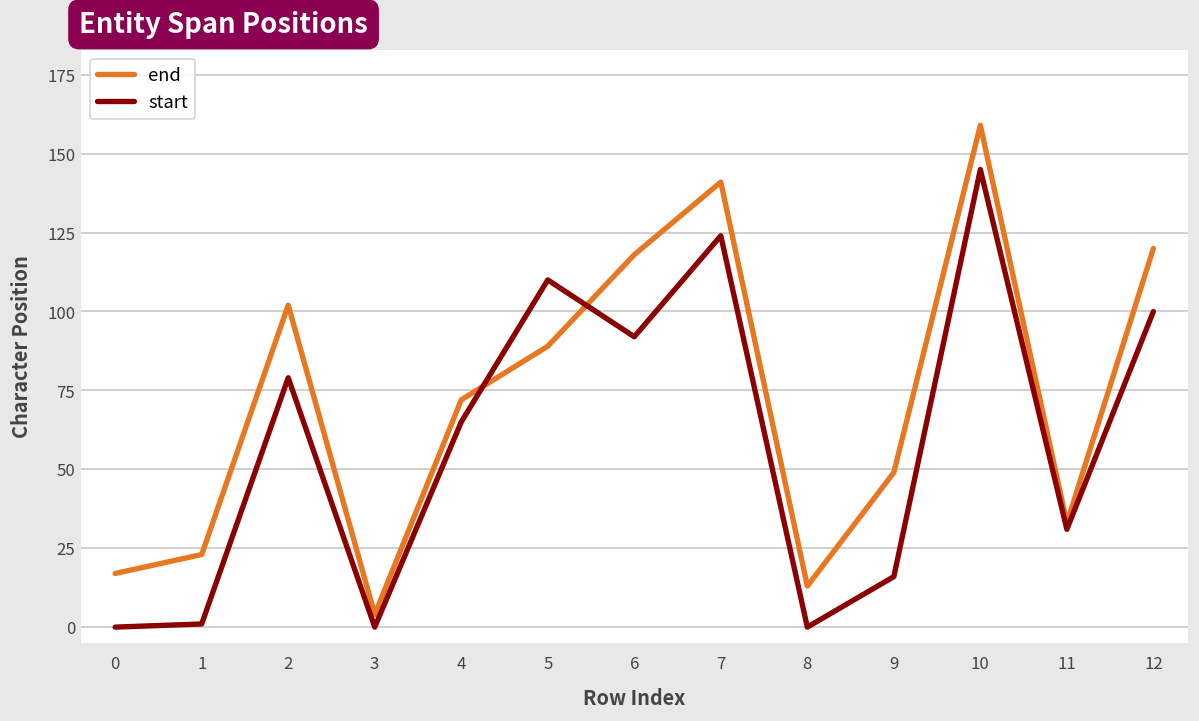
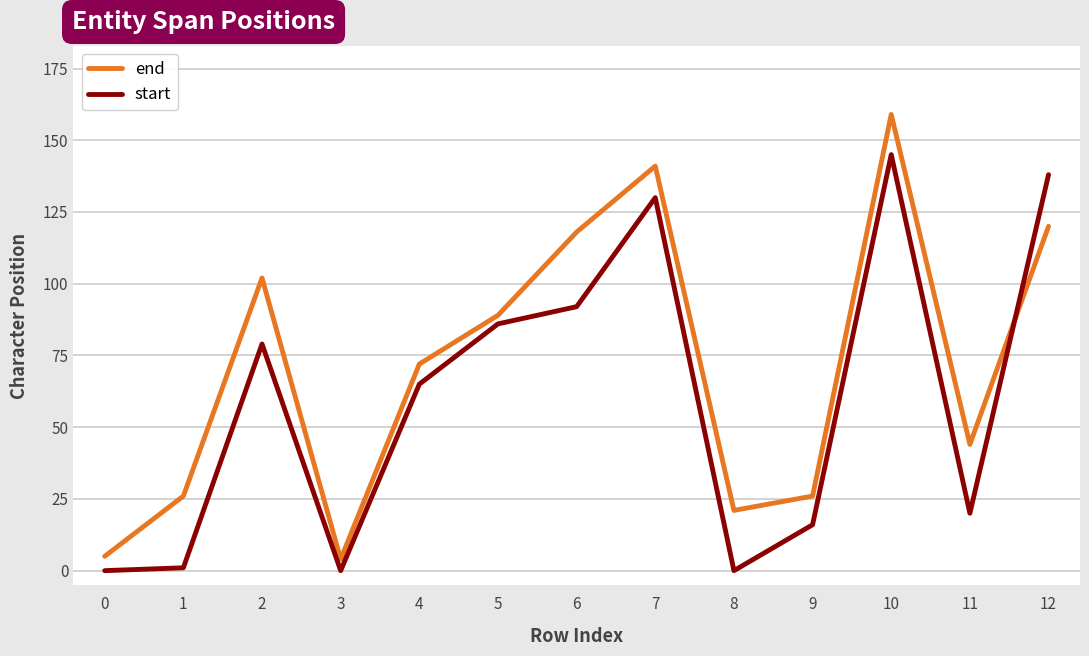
  {
    "end": {
-     "0": 17,
-     "1": 23,
+     "0": 5,
+     "1": 26,
      "2": 102,
      "3": 4,
      "4": 72,
      "5": 89,
      "6": 118,
      "7": 141,
-     "8": 13,
-     "9": 49,
+     "8": 21,
+     "9": 26,
      "10": 159,
-     "11": 33,
+     "11": 44,
      "12": 120
    },
    "start": {
      "0": 0,
      "1": 1,
      "2": 79,
      "3": 0,
      "4": 65,
-     "5": 110,
+     "5": 86,
      "6": 92,
-     "7": 124,
+     "7": 130,
      "8": 0,
      "9": 16,
      "10": 145,
-     "11": 31,
-     "12": 100
+     "11": 20,
+     "12": 138
    }
  }
